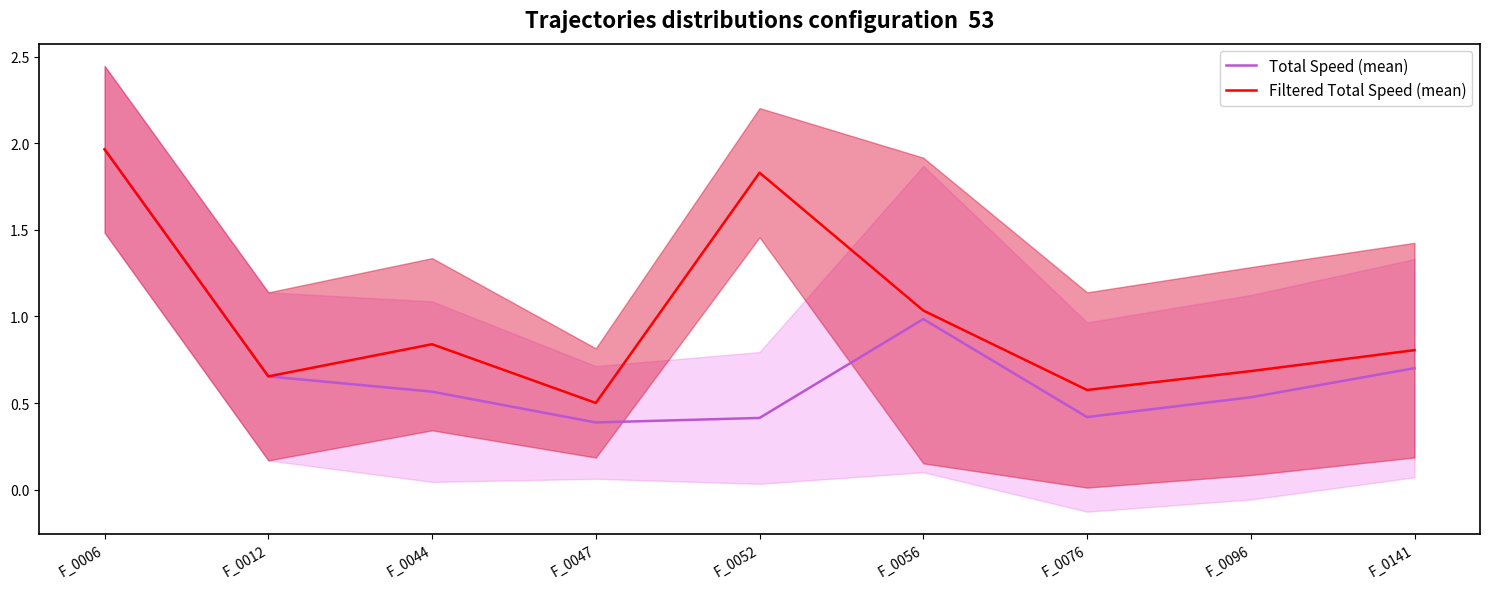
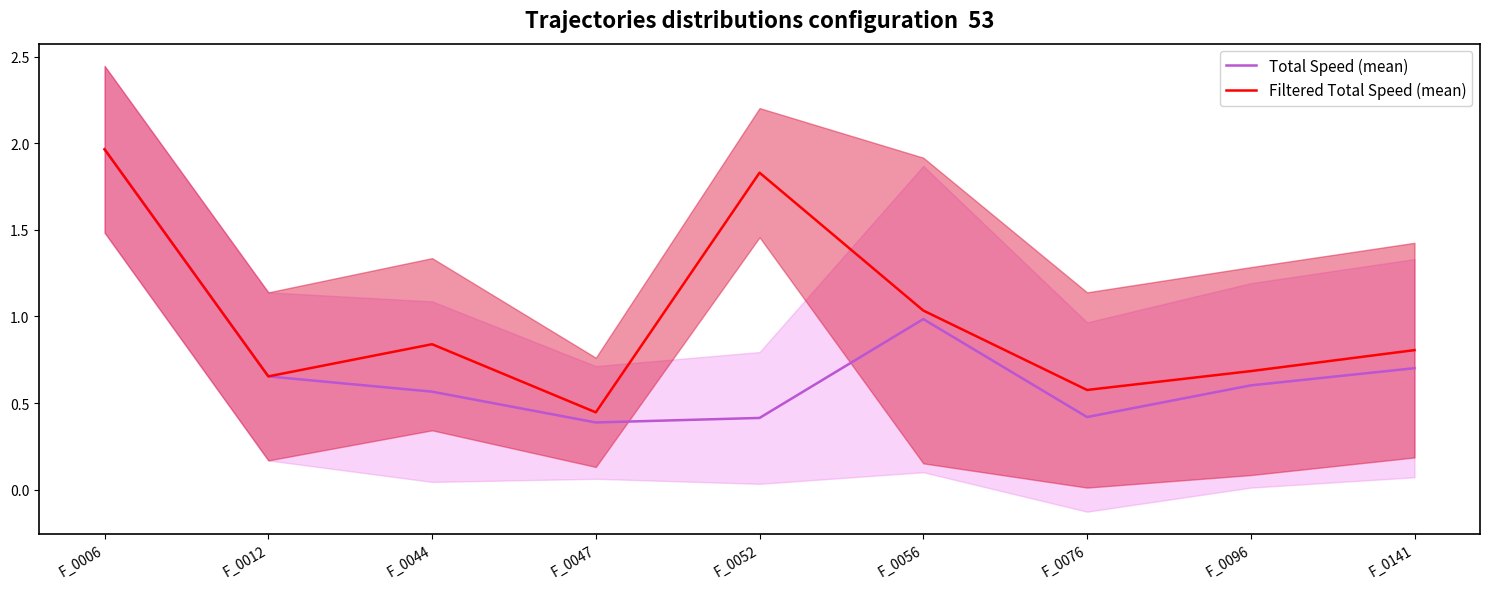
  {
    "Total Speed (mean)": {
      "F_0044": 0.57,
      "F_0047": 0.39,
      "F_0052": 0.41,
      "F_0056": 0.98,
      "F_0076": 0.42,
-     "F_0096": 0.53,
+     "F_0096": 0.60,
      "F_0141": 0.70
    },
    "Filtered Total Speed (mean)": {
      "F_0044": 0.84,
-     "F_0047": 0.50,
+     "F_0047": 0.45,
      "F_0052": 1.83,
      "F_0056": 1.03,
      "F_0076": 0.58,
      "F_0096": 0.68,
      "F_0141": 0.81
    }
  }
